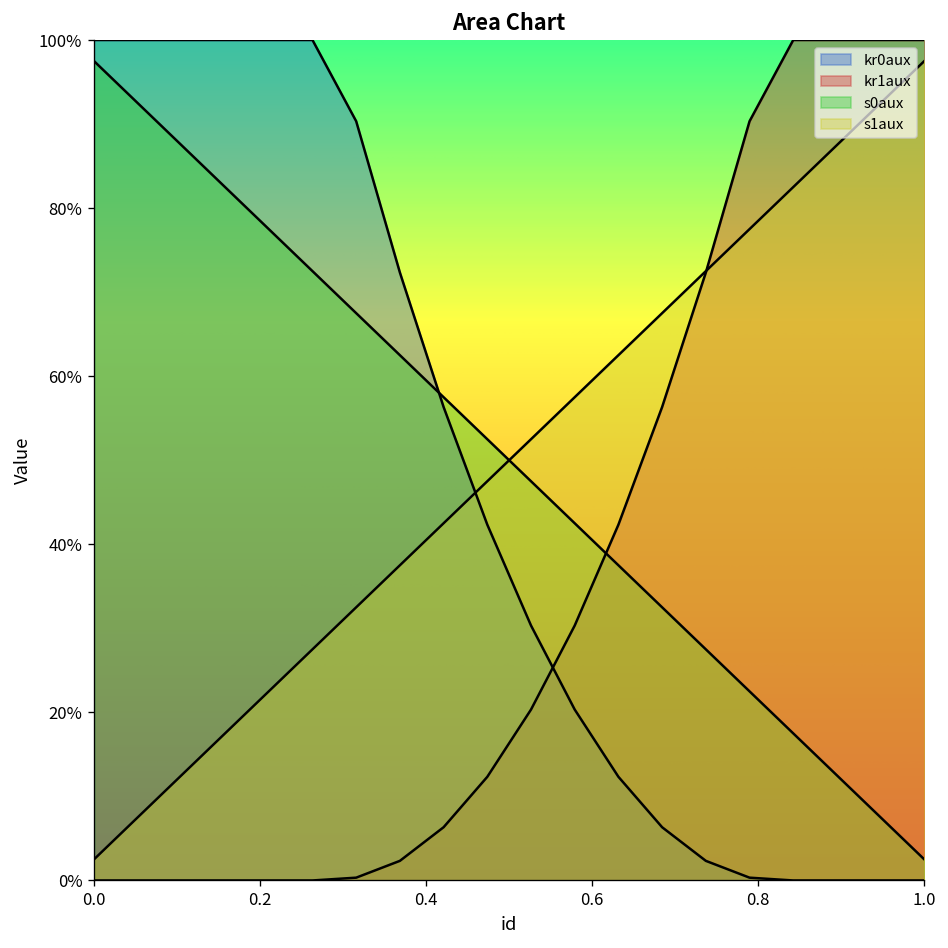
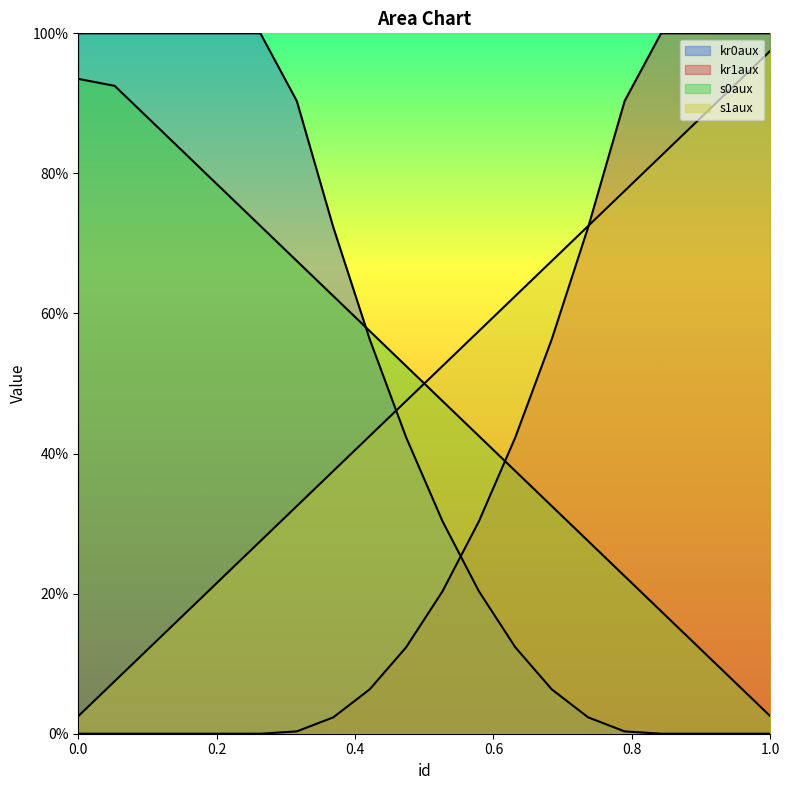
  {
    "kr0aux": {
      "0.0": "100%",
      "1.0": "0%"
    },
    "kr1aux": {
      "0.0": "0%",
      "1.0": "100%"
    },
    "s0aux": {
-     "0.0": "98%",
+     "0.0": "94%",
      "1.0": "3%"
    },
    "s1aux": {
      "0.0": "3%",
      "1.0": "98%"
    }
  }
